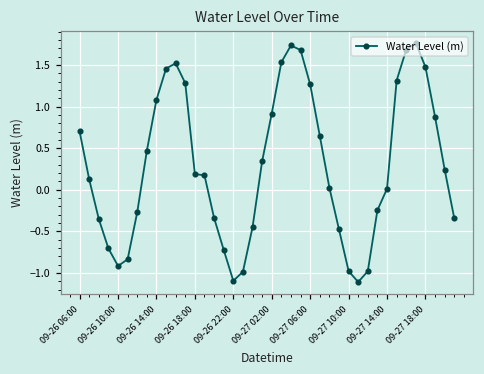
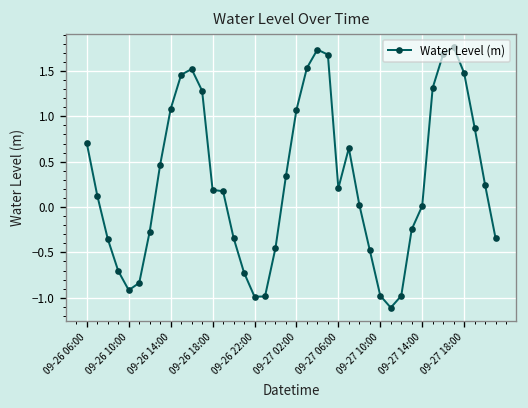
  {
    "09-26 06:00": 0.7,
    "09-26 10:00": -0.9,
    "09-26 14:00": 1.1,
    "09-26 18:00": 0.2,
-   "09-26 22:00": -1.1,
-   "09-27 02:00": 0.9,
-   "09-27 06:00": 1.3,
+   "09-26 22:00": -1.0,
+   "09-27 02:00": 1.1,
+   "09-27 06:00": 0.2,
    "09-27 10:00": -1.0,
    "09-27 14:00": 0.0,
    "09-27 18:00": 1.5
  }
